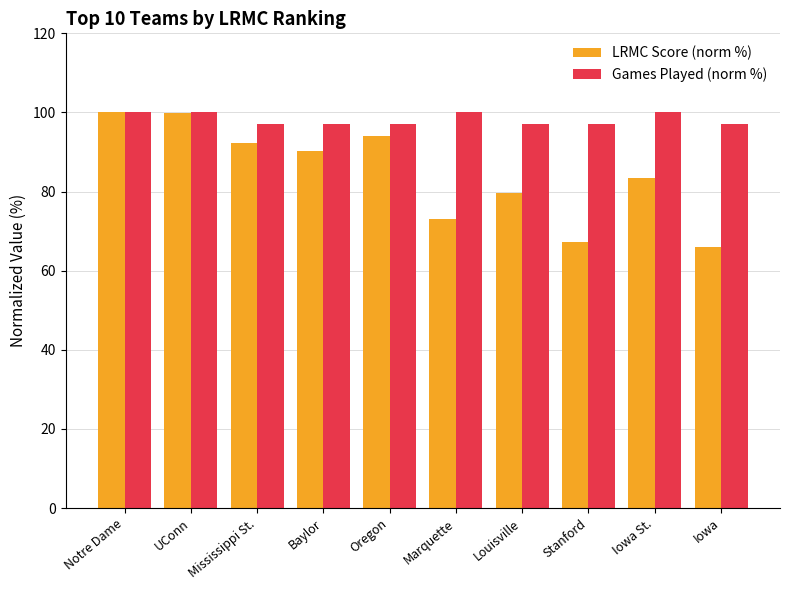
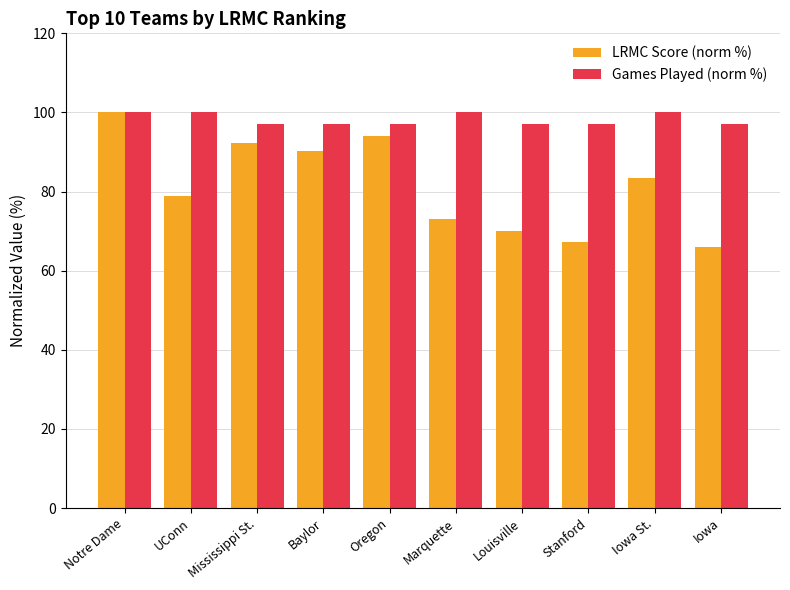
  {
    "LRMC Score (norm %)": {
      "Notre Dame": 100,
-     "UConn": 100,
+     "UConn": 79,
      "Mississippi St.": 92,
      "Baylor": 90,
      "Oregon": 94,
      "Marquette": 73,
-     "Louisville": 80,
+     "Louisville": 70,
      "Stanford": 67,
      "Iowa St.": 83,
      "Iowa": 66
    },
    "Games Played (norm %)": {
      "Notre Dame": 100,
      "UConn": 100,
      "Mississippi St.": 97,
      "Baylor": 97,
      "Oregon": 97,
      "Marquette": 100,
      "Louisville": 97,
      "Stanford": 97,
      "Iowa St.": 100,
      "Iowa": 97
    }
  }
